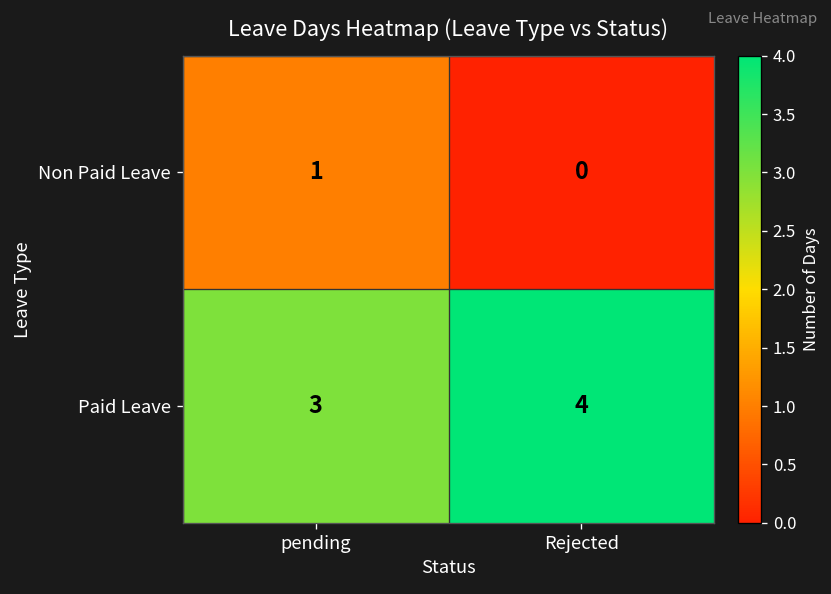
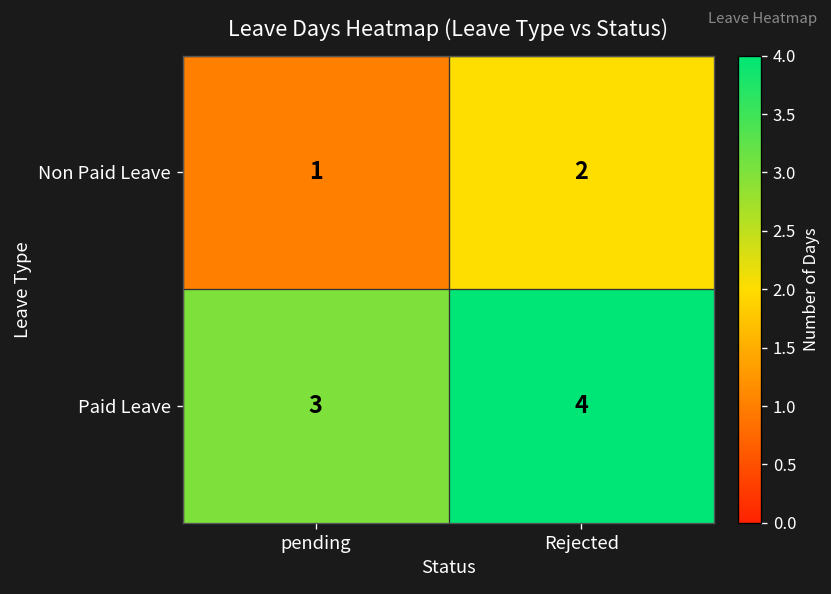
  {
    "Non Paid Leave": {
      "pending": 1,
-     "Rejected": 0
+     "Rejected": 2
    },
    "Paid Leave": {
      "pending": 3,
      "Rejected": 4
    }
  }
